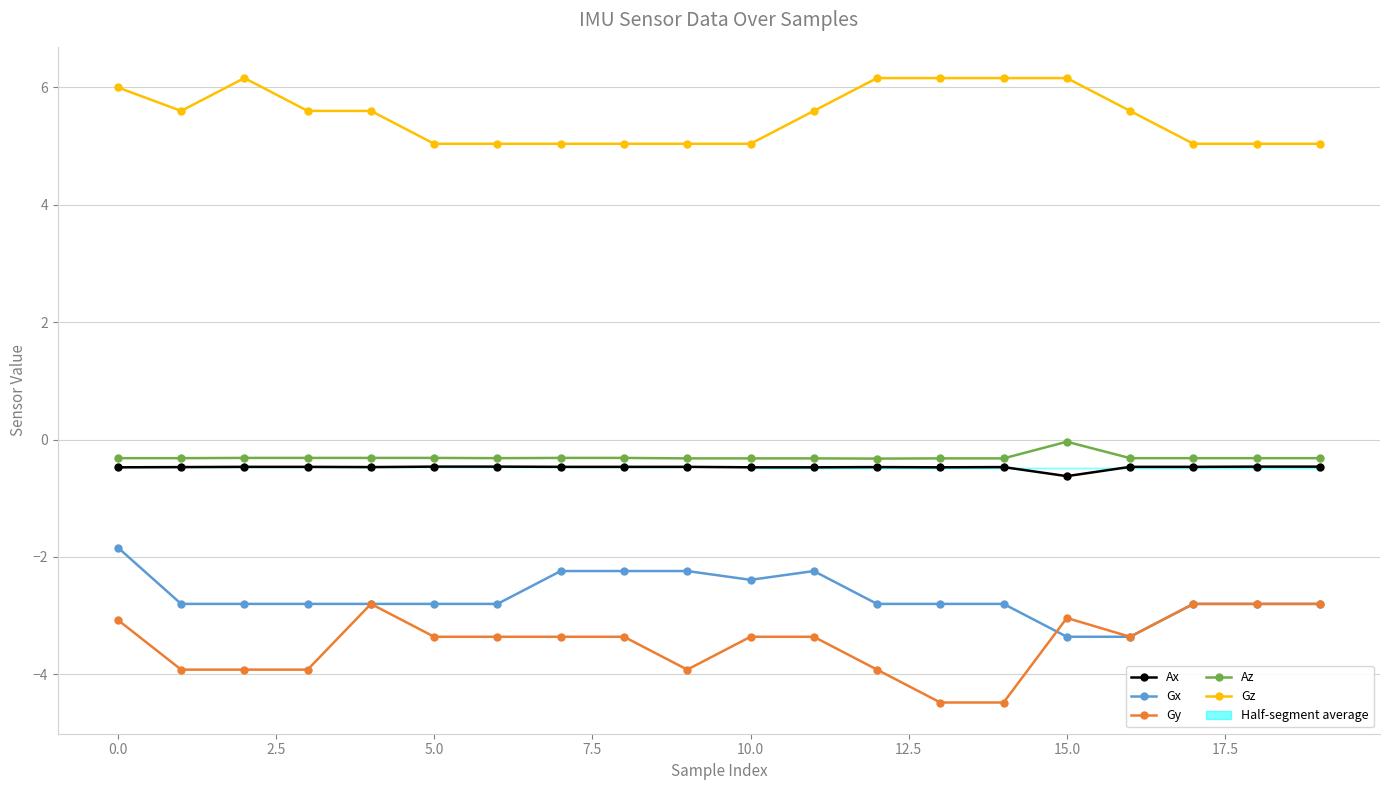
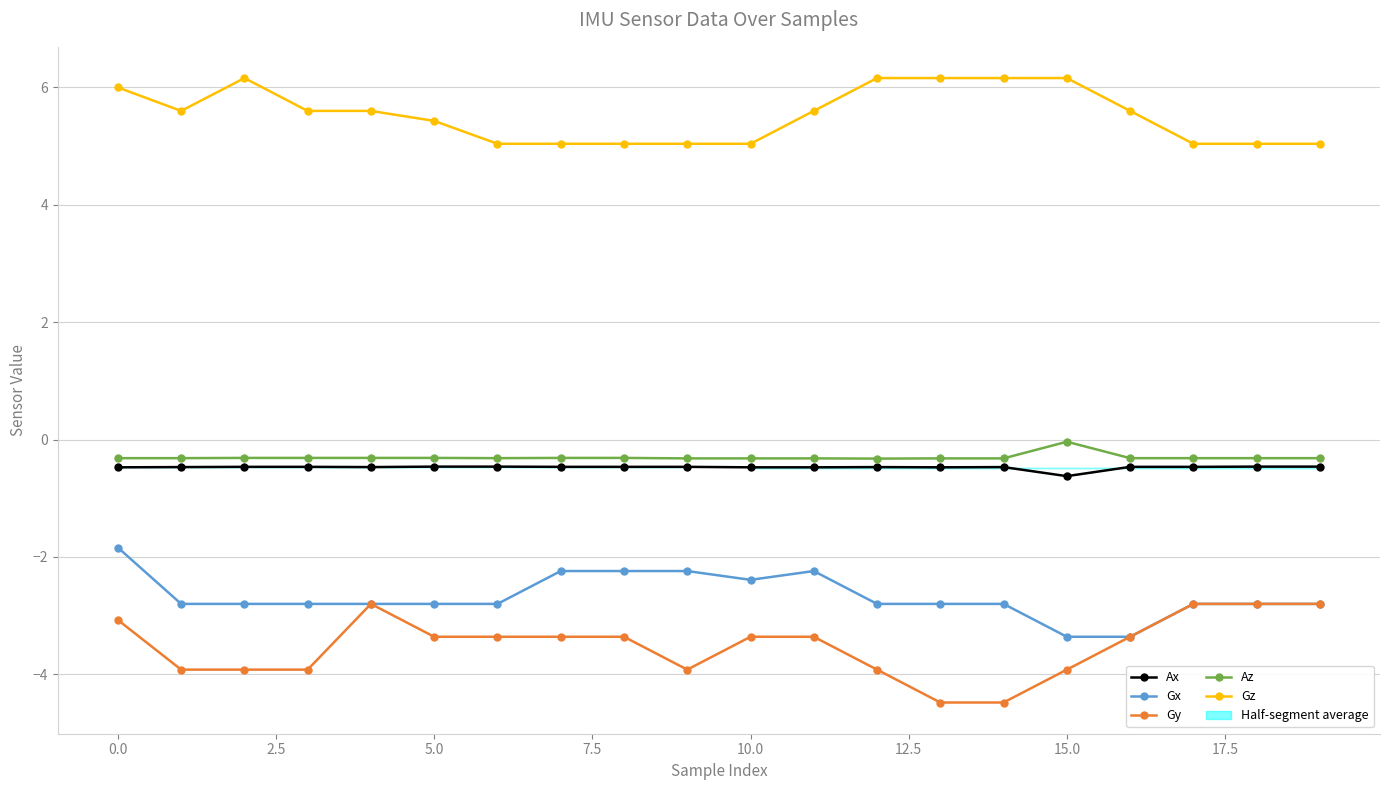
  {
    "Ax": {
      "15.0": -0.6
    },
    "Gx": {
      "0.0": -1.8,
      "5.0": -2.8,
      "10.0": -2.4,
      "15.0": -3.4
    },
    "Gy": {
      "0.0": -3.1,
      "5.0": -3.4,
      "10.0": -3.4,
-     "15.0": -3.0
+     "15.0": -3.9
    },
    "Az": {
      "0.0": -0.3,
      "5.0": -0.3,
      "10.0": -0.3,
      "15.0": 0.0
    },
    "Gz": {
      "0.0": 6.0,
-     "5.0": 5.0,
+     "5.0": 5.4,
      "10.0": 5.0,
      "15.0": 6.2
    }
  }
